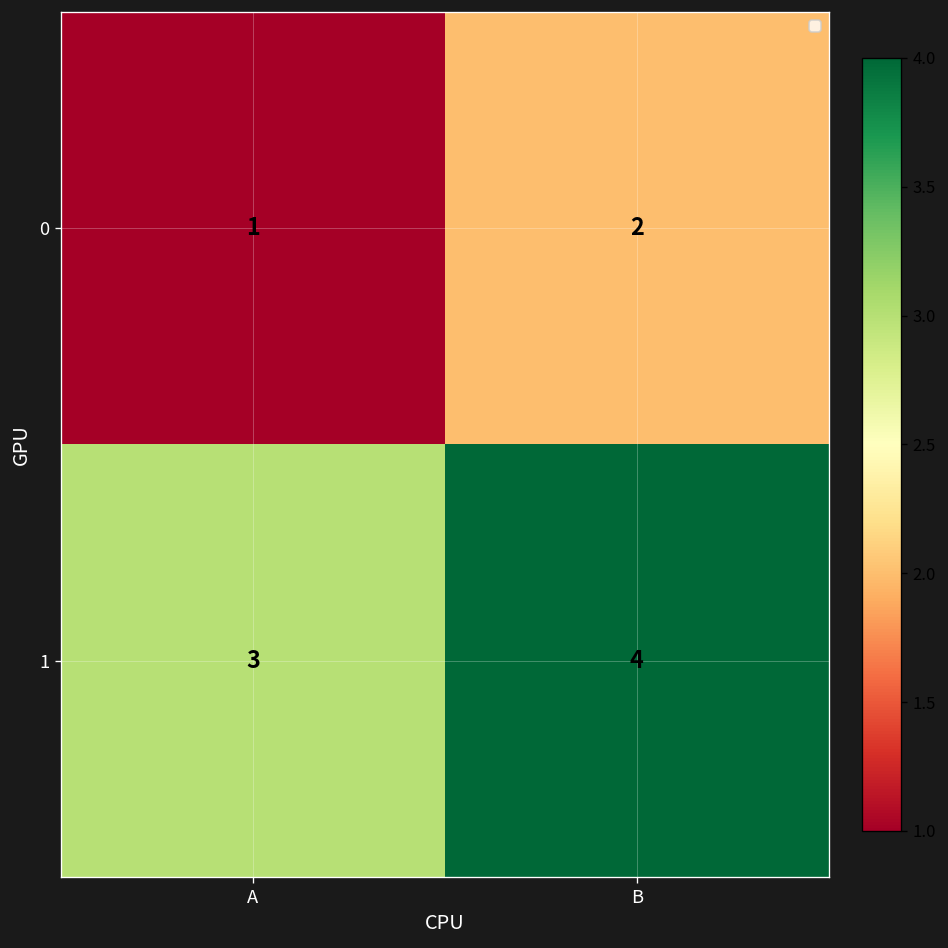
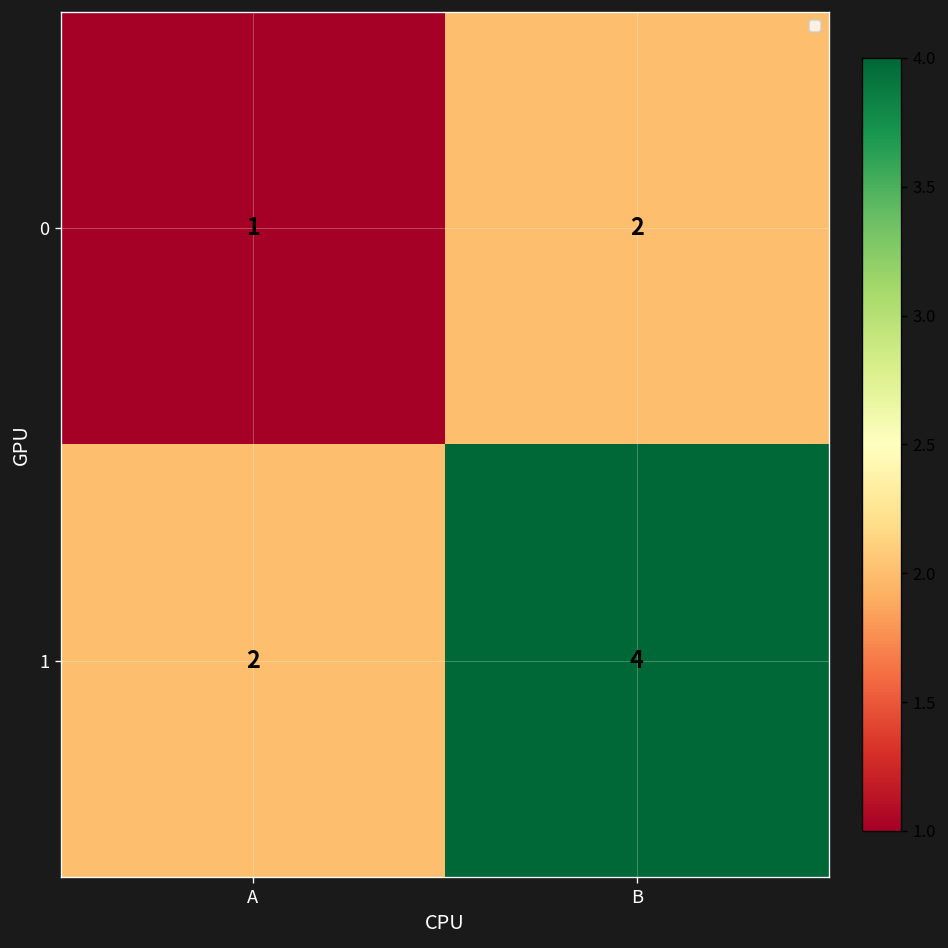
  {
    "0": {
      "A": 1,
      "B": 2
    },
    "1": {
-     "A": 3,
+     "A": 2,
      "B": 4
    }
  }
